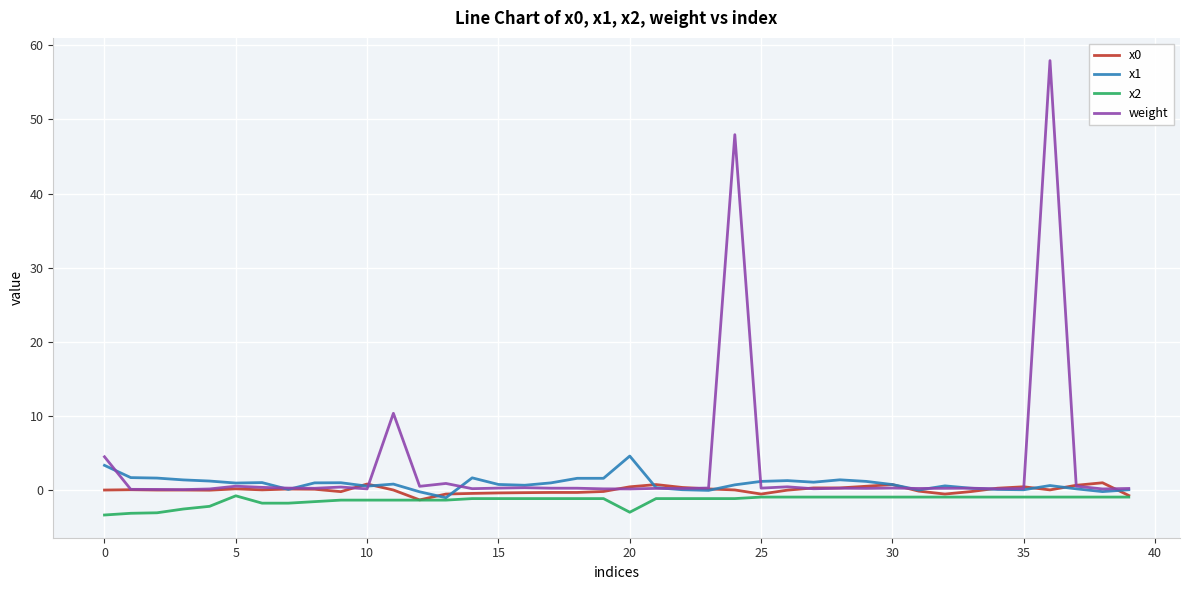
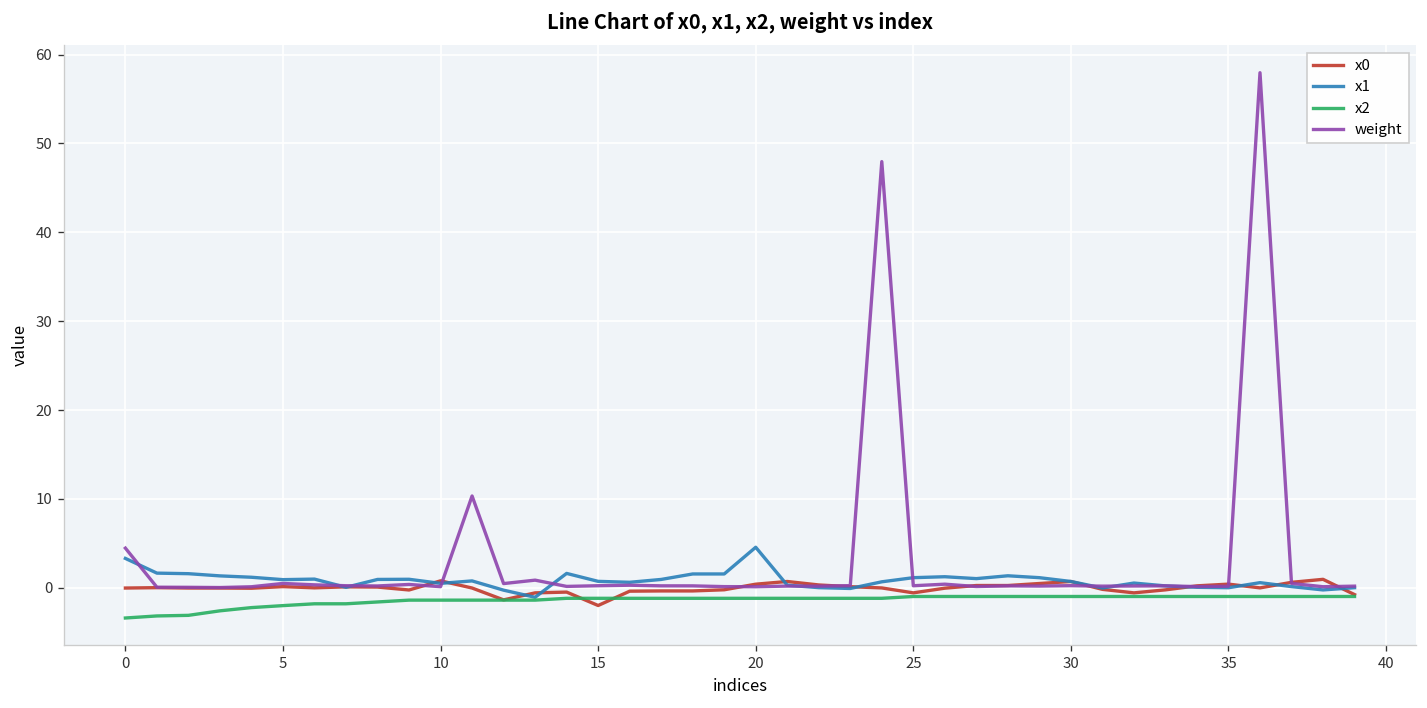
  {
    "x0": {
      "0": 0,
      "5": 0,
-     "15": 0,
+     "15": -2,
      "25": -1
    },
    "x1": {
      "0": 3,
      "5": 1,
      "15": 1,
      "20": 5,
      "25": 1
    },
    "x2": {
      "0": -3,
-     "5": -1,
+     "5": -2,
      "10": -1,
      "15": -1,
-     "20": -3,
+     "20": -1,
      "25": -1,
      "30": -1,
      "35": -1
    },
    "weight": {
      "0": 4,
      "5": 0,
      "10": 0,
      "15": 0,
      "25": 0,
      "30": 0
    }
  }
